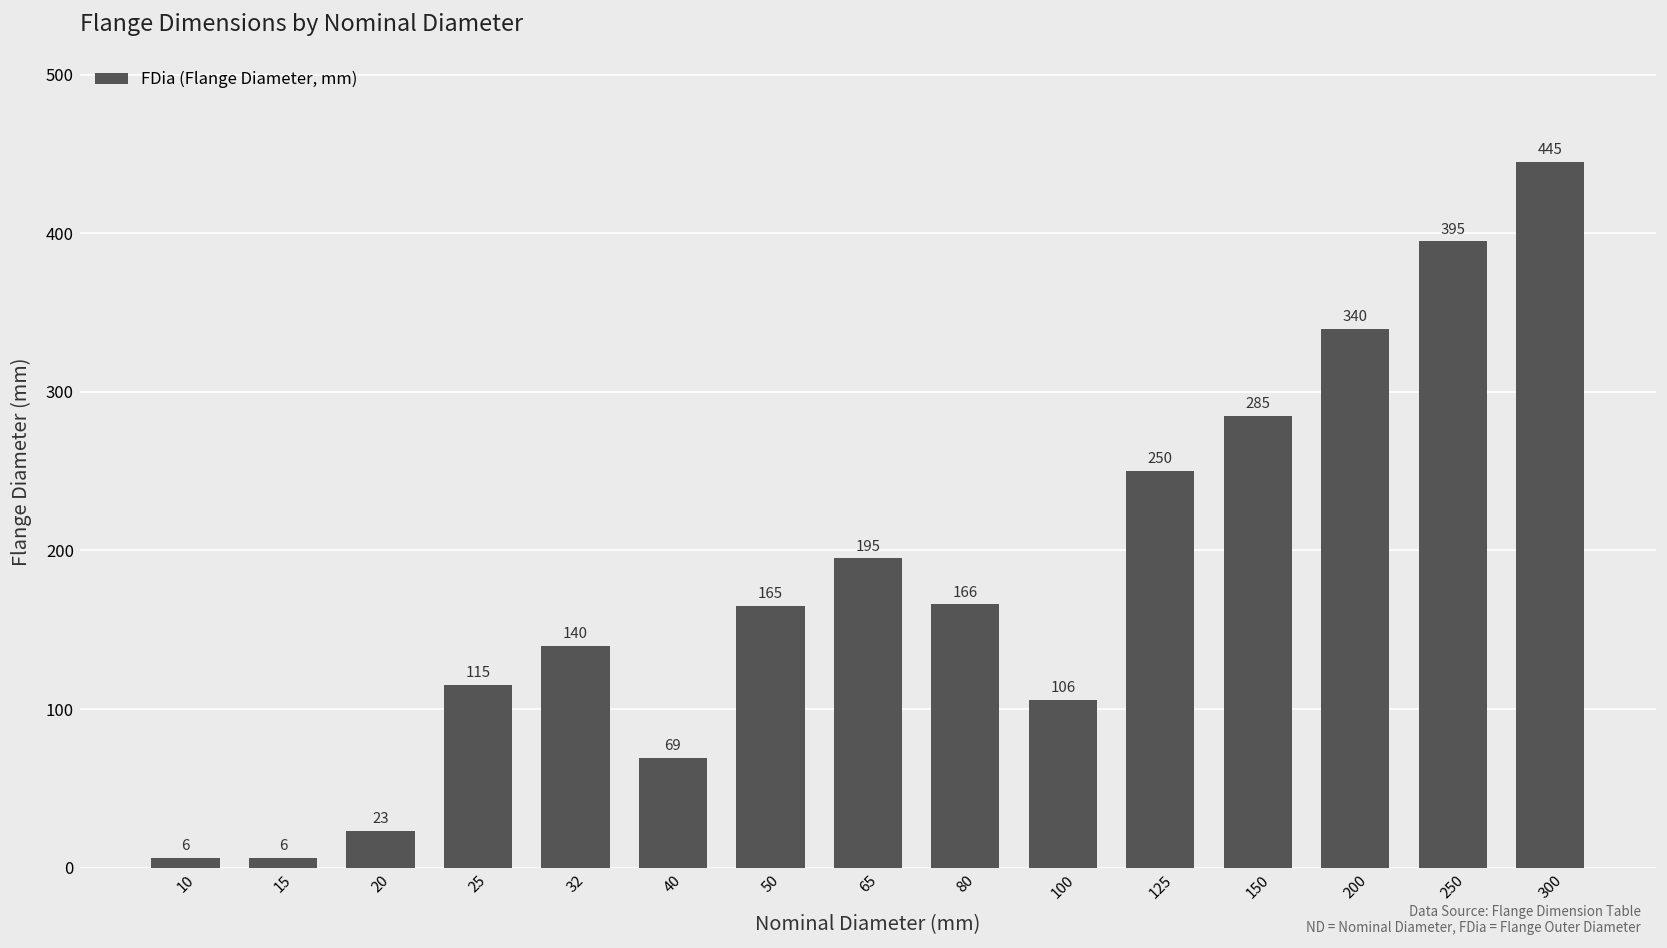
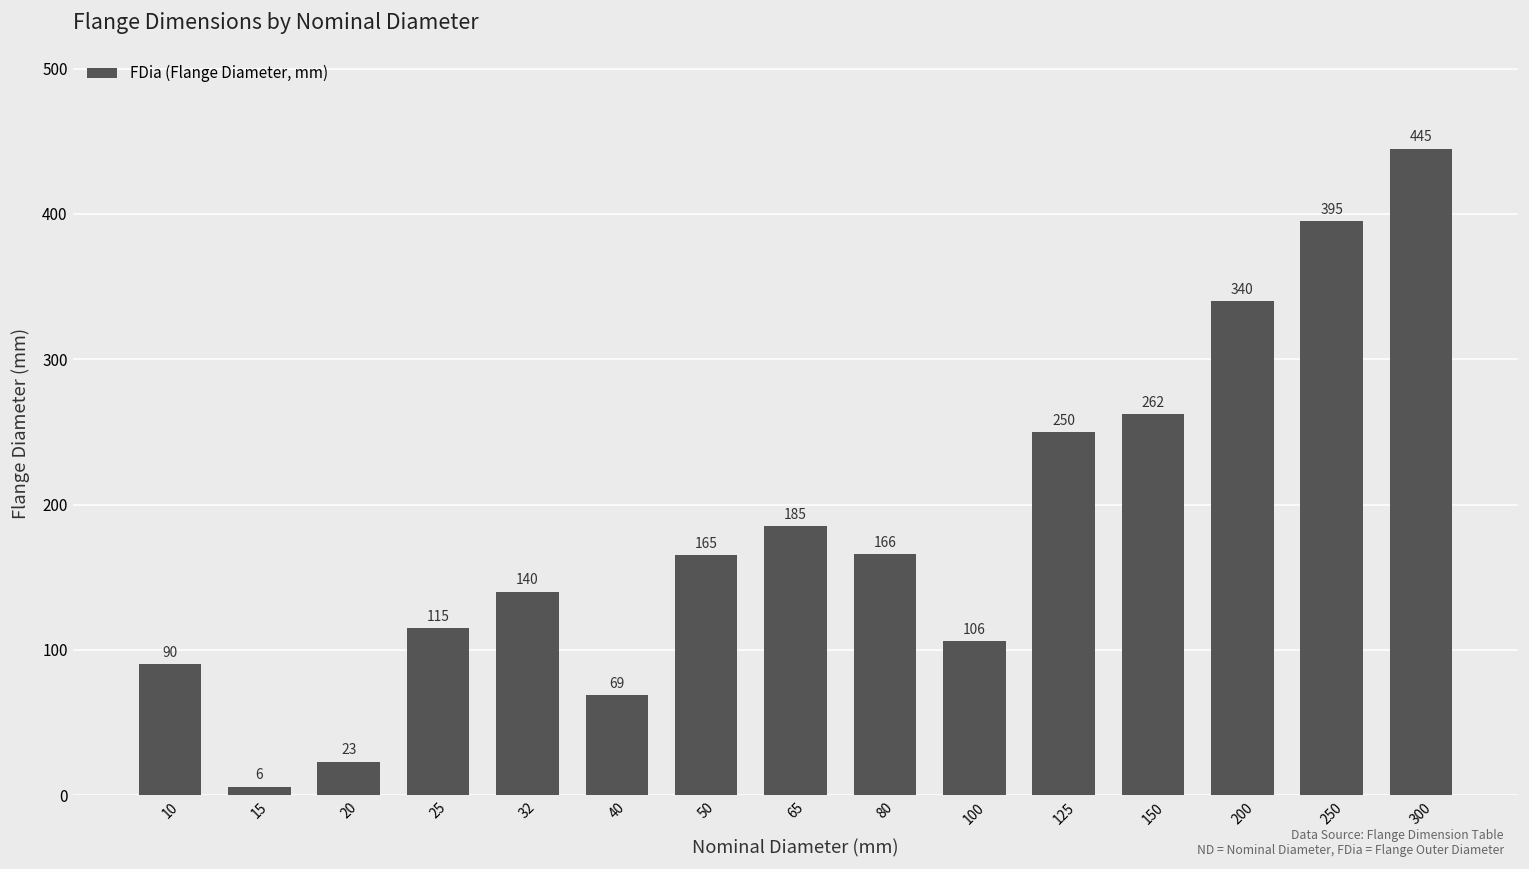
  {
-   "10": 6,
+   "10": 90,
    "15": 6,
    "20": 23,
    "25": 115,
    "32": 140,
    "40": 69,
    "50": 165,
-   "65": 195,
+   "65": 185,
    "80": 166,
    "100": 106,
    "125": 250,
-   "150": 285,
+   "150": 262,
    "200": 340,
    "250": 395,
    "300": 445
  }
